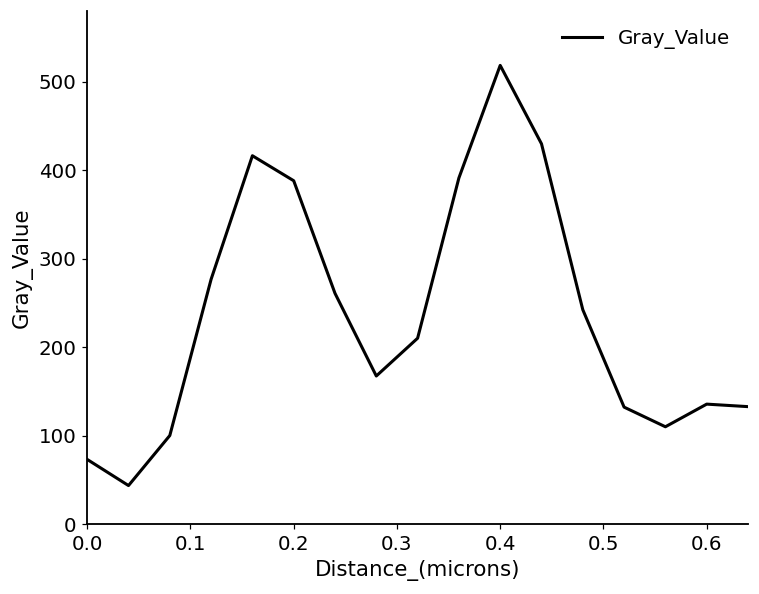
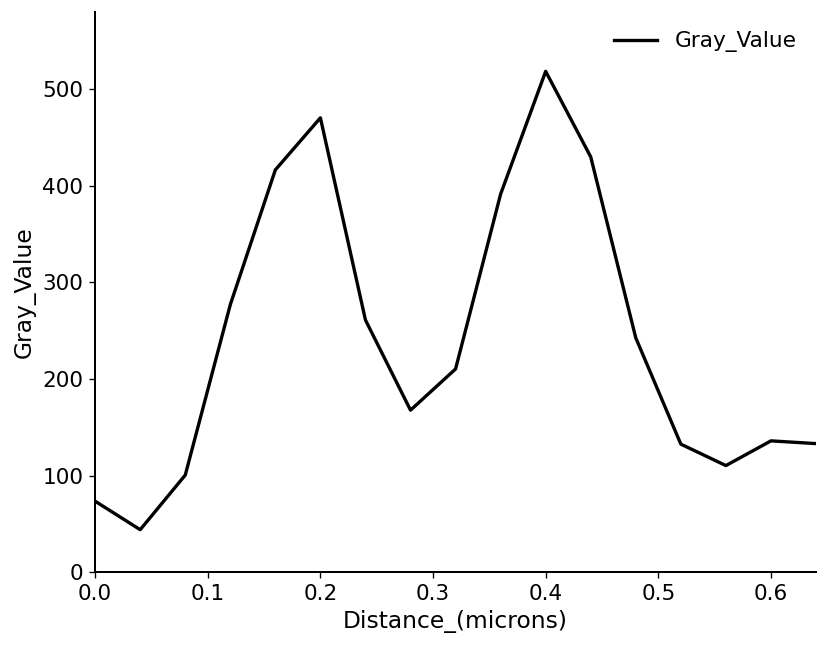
  {
    "0.0": 70,
-   "0.2": 390,
+   "0.2": 470,
    "0.4": 520,
    "0.6": 140
  }
